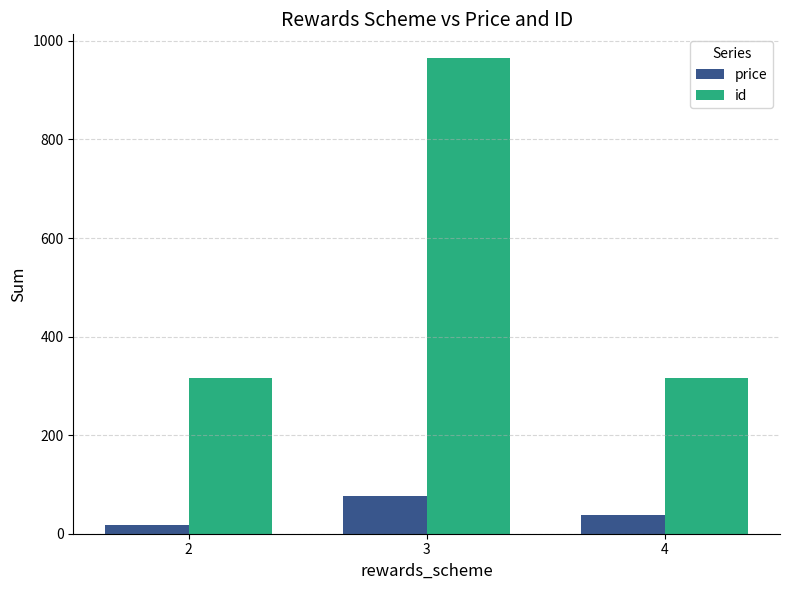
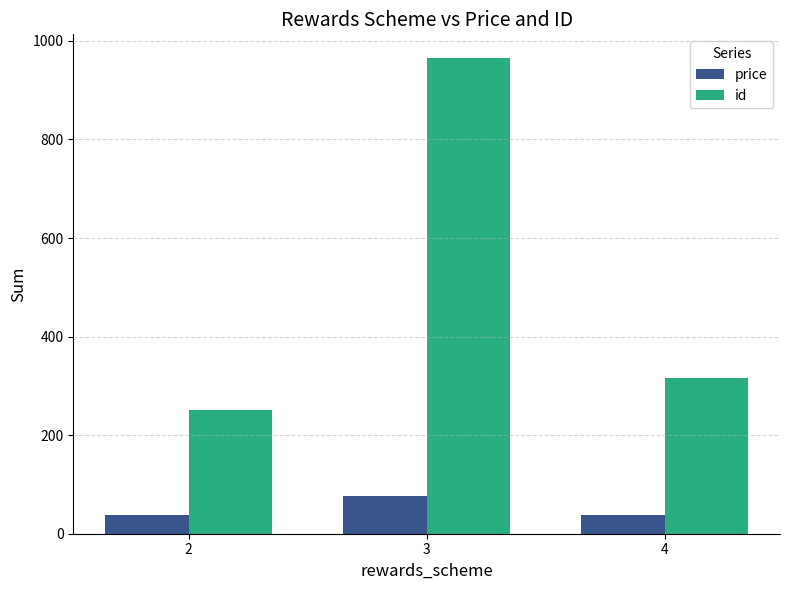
  {
    "price": {
-     "2": 20,
+     "2": 40,
      "3": 80,
      "4": 40
    },
    "id": {
-     "2": 320,
+     "2": 250,
      "3": 970,
      "4": 320
    }
  }
